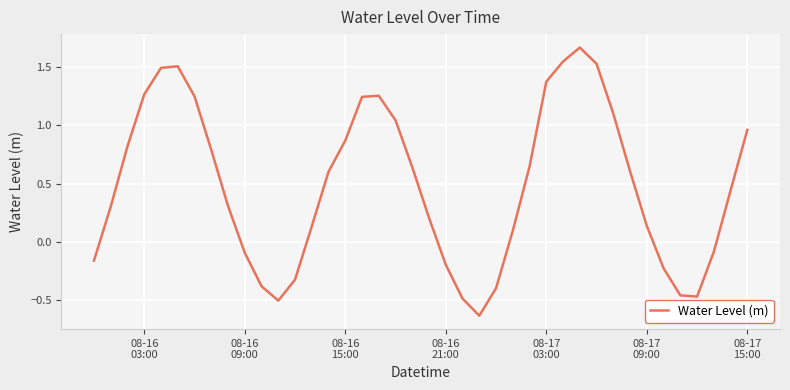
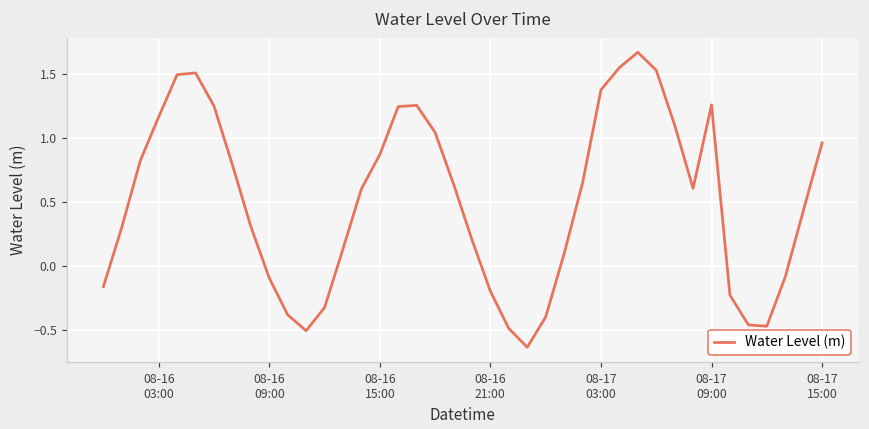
  {
-   "08-16 03:00": 1.26,
+   "08-16 03:00": 1.16,
    "08-16 09:00": -0.09,
    "08-16 15:00": 0.87,
    "08-16 21:00": -0.20,
    "08-17 03:00": 1.37,
-   "08-17 09:00": 0.14,
+   "08-17 09:00": 1.26,
    "08-17 15:00": 0.96
  }
